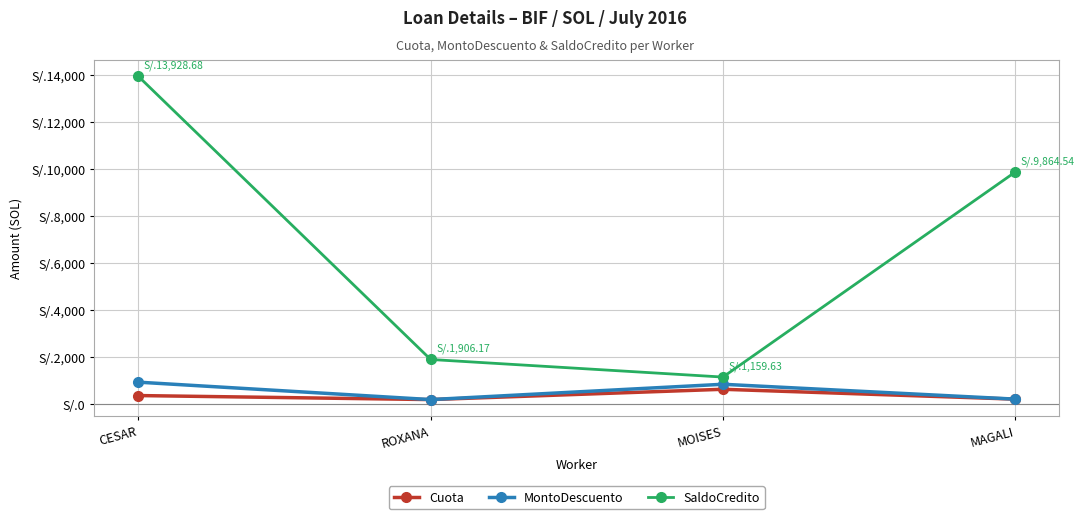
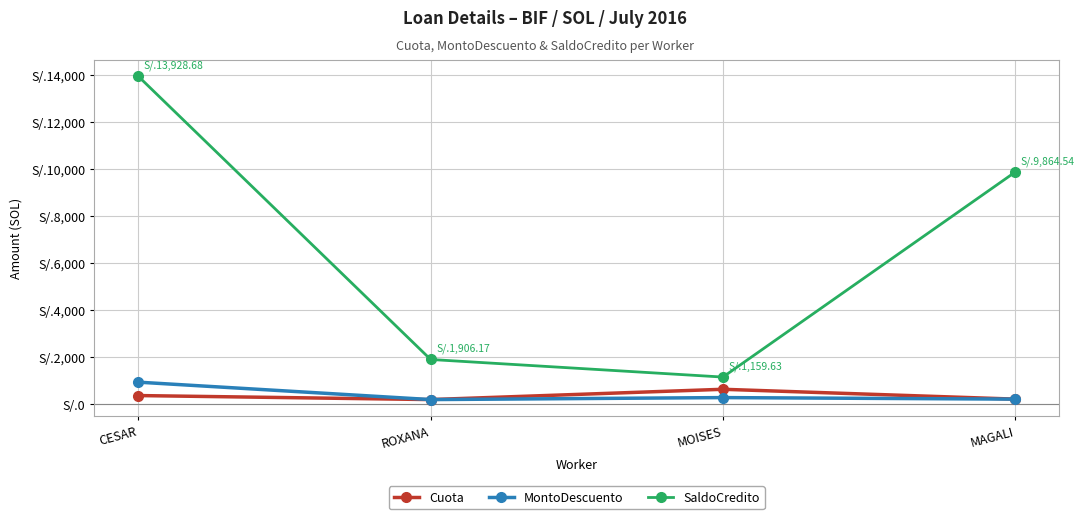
  {
    "Cuota": {
      "CESAR": "S/.400",
      "MOISES": "S/.600"
    },
    "MontoDescuento": {
      "CESAR": "S/.900",
-     "MOISES": "S/.900"
+     "MOISES": "S/.300"
    },
    "SaldoCredito": {
      "CESAR": "13,928.68",
      "ROXANA": "1,906.17",
      "MOISES": "1,159.63",
      "MAGALI": "9,864.54"
    }
  }
